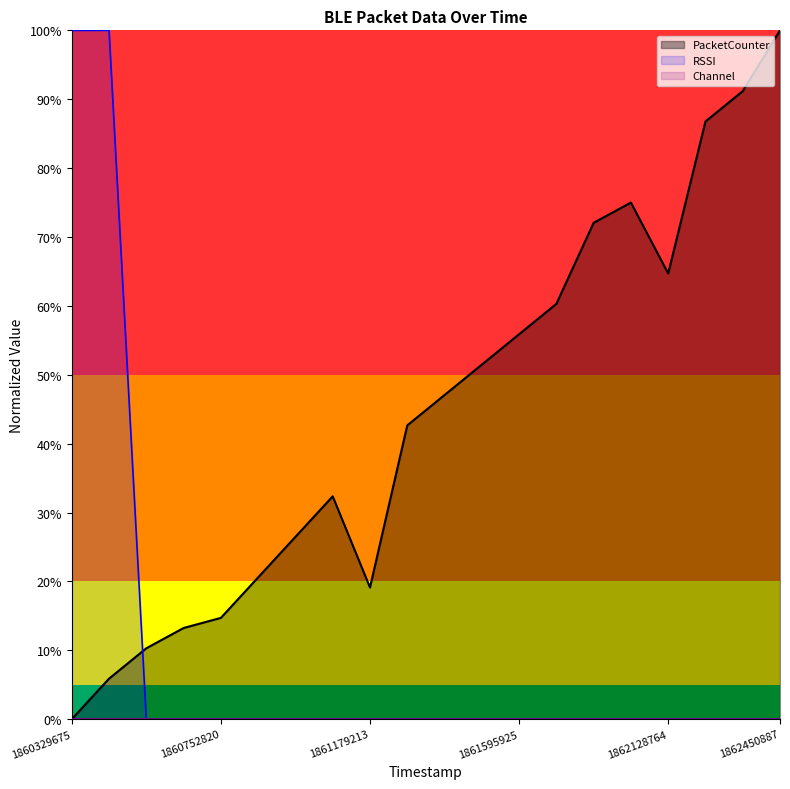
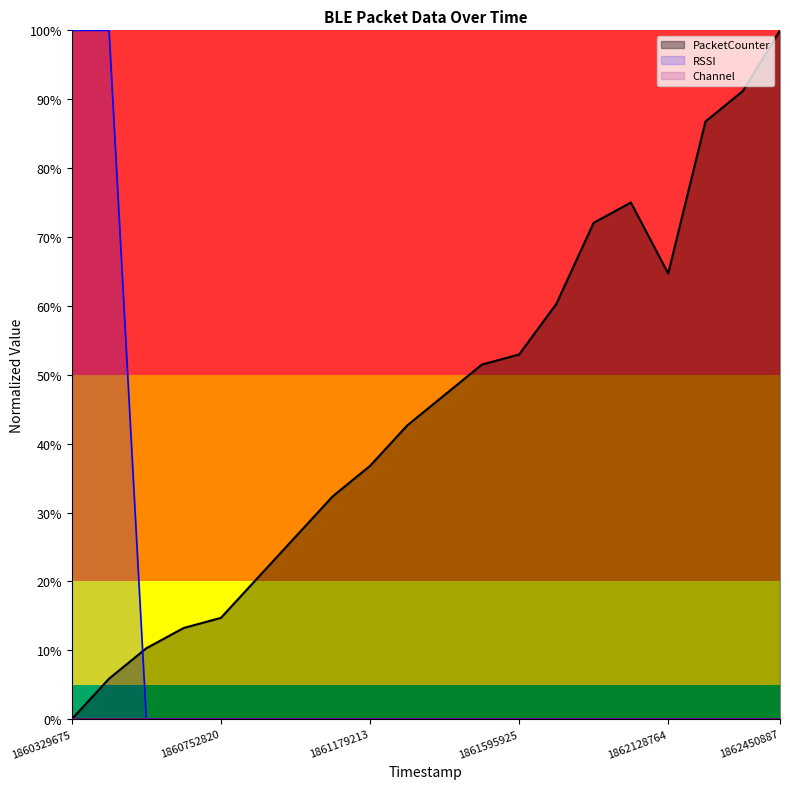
  {
    "PacketCounter": {
      "1860752820": "15%",
-     "1861179213": "19%",
-     "1861595925": "56%",
+     "1861179213": "37%",
+     "1861595925": "53%",
      "1862128764": "65%",
      "1862450887": "100%"
    }
  }
